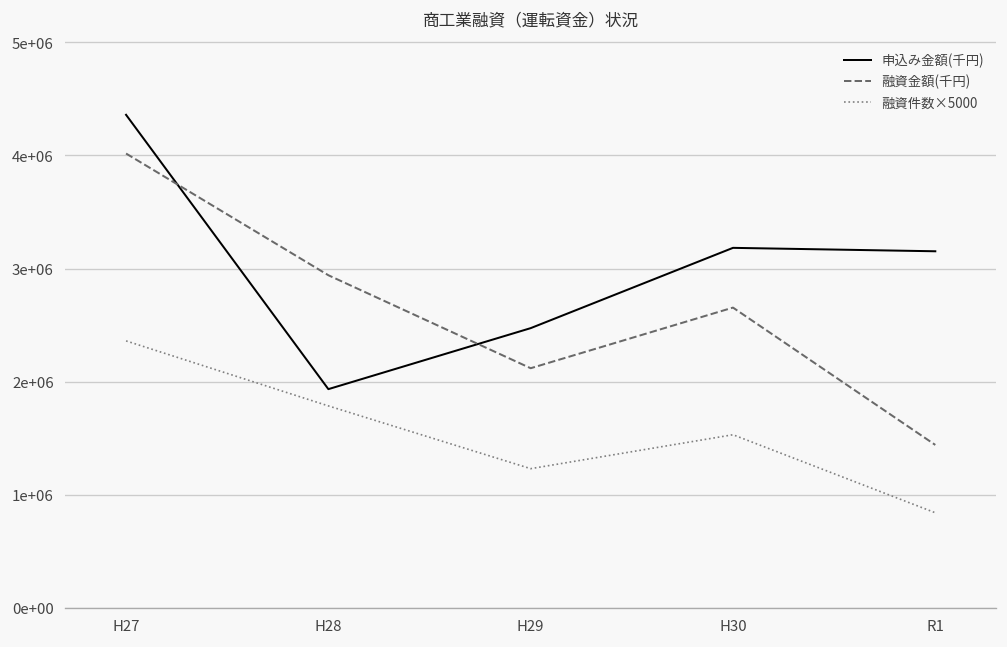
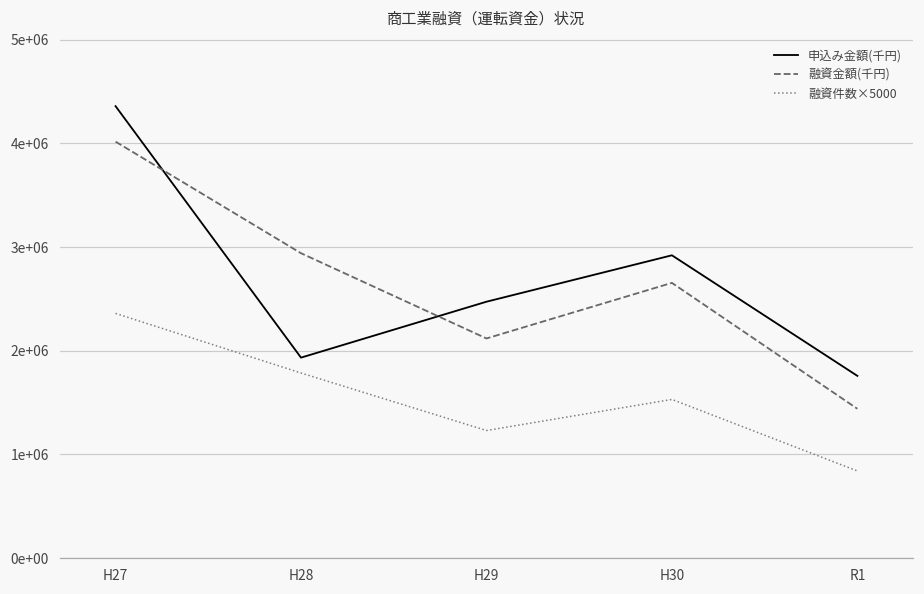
  {
    "申込み金額(千円)": {
      "H27": 4400000,
      "H28": 1900000,
      "H29": 2500000,
-     "H30": 3200000,
-     "R1": 3200000
+     "H30": 2900000,
+     "R1": 1800000
    }
  }
